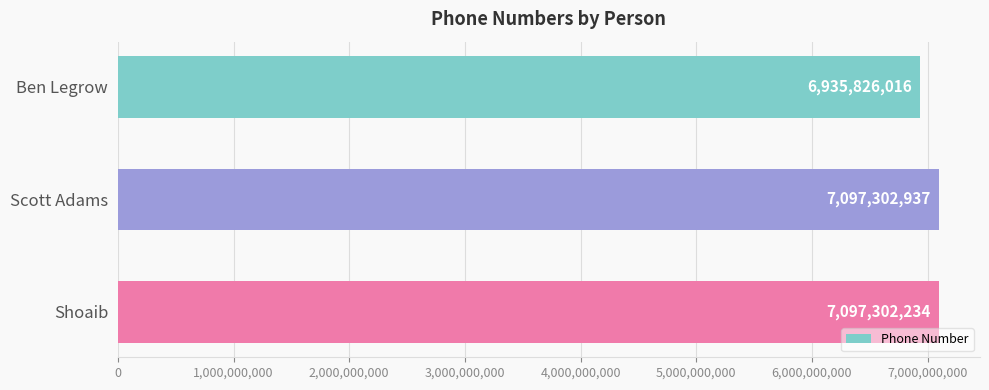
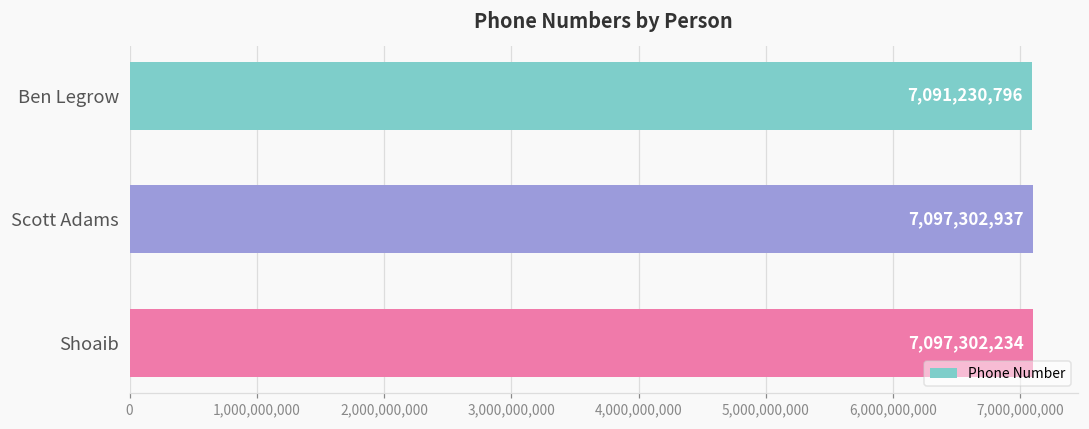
  {
-   "Ben Legrow": "6,935,826,016",
+   "Ben Legrow": "7,091,230,796",
    "Scott Adams": "7,097,302,937",
    "Shoaib": "7,097,302,234"
  }
